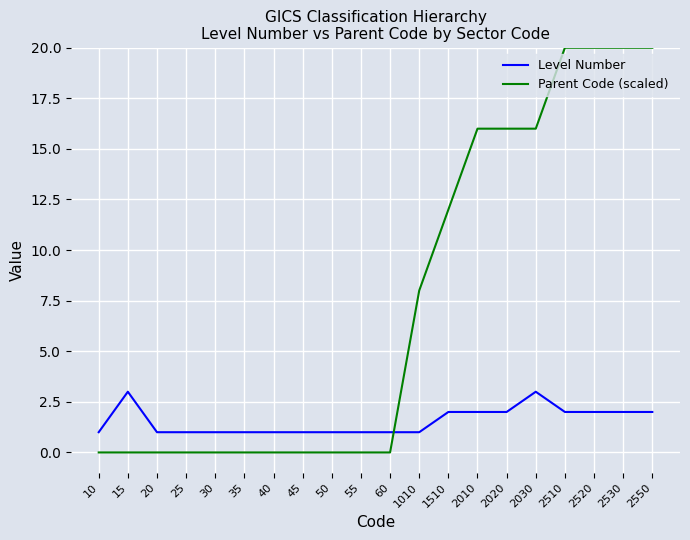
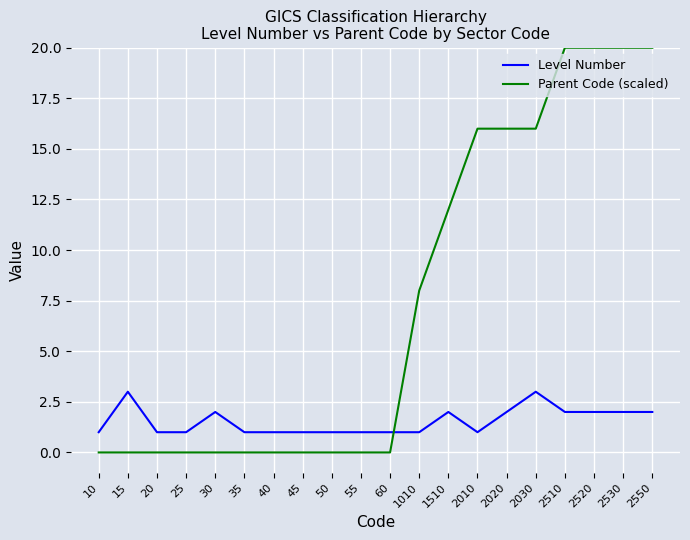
  {
    "Level Number": {
      "10": 1,
      "15": 3,
      "20": 1,
      "25": 1,
-     "30": 1,
+     "30": 2,
      "35": 1,
      "40": 1,
      "45": 1,
      "50": 1,
      "55": 1,
      "60": 1,
      "1010": 1,
      "1510": 2,
-     "2010": 2,
+     "2010": 1,
      "2020": 2,
      "2030": 3,
      "2510": 2,
      "2520": 2,
      "2530": 2,
      "2550": 2
    },
    "Parent Code (scaled)": {
      "10": 0,
      "15": 0,
      "20": 0,
      "25": 0,
      "30": 0,
      "35": 0,
      "40": 0,
      "45": 0,
      "50": 0,
      "55": 0,
      "60": 0,
      "1010": 8,
      "1510": 12,
      "2010": 16,
      "2020": 16,
      "2030": 16,
      "2510": 20,
      "2520": 20,
      "2530": 20,
      "2550": 20
    }
  }
